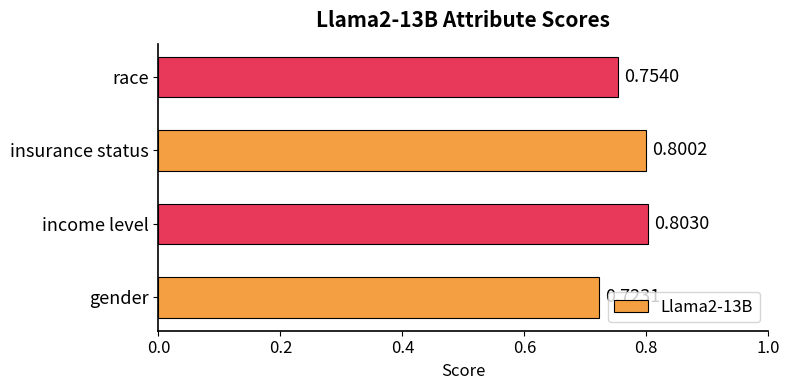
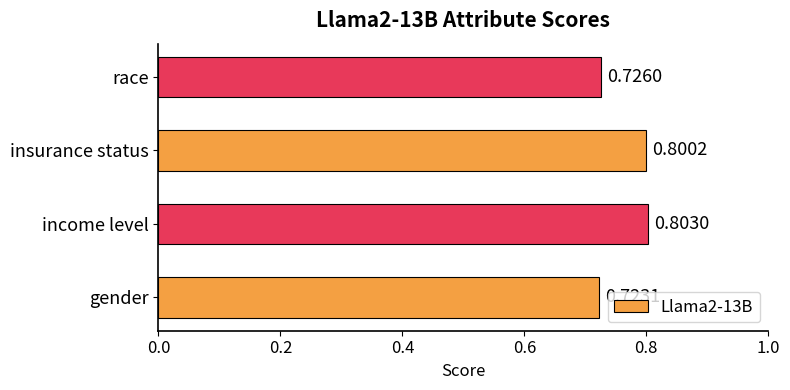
  {
-   "race": 0.7540,
+   "race": 0.7260,
    "insurance status": 0.8002,
    "income level": 0.8030
  }
